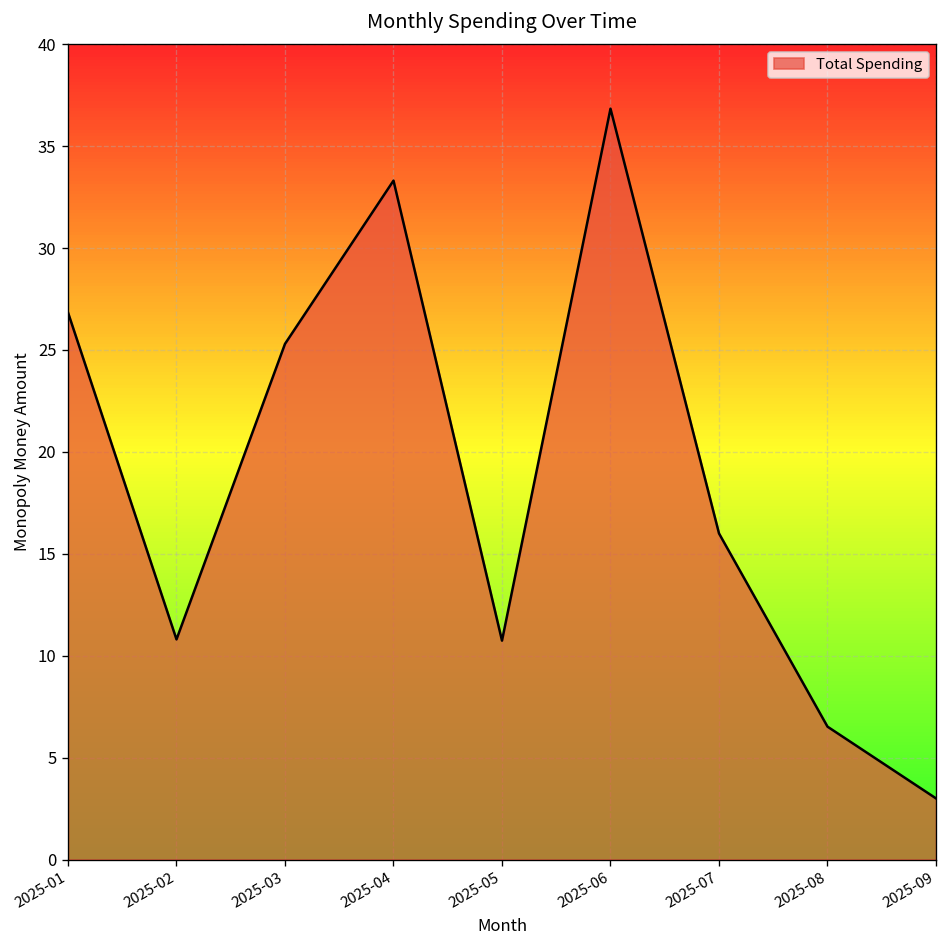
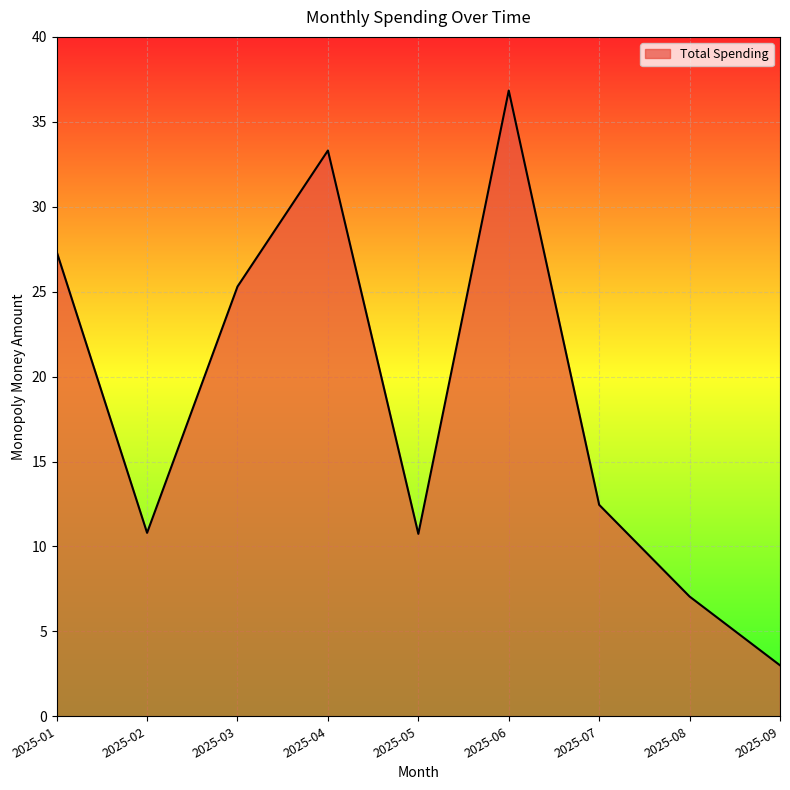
  {
-   "2025-01": 26.8,
+   "2025-01": 27.4,
    "2025-02": 10.8,
    "2025-03": 25.3,
    "2025-04": 33.3,
    "2025-05": 10.7,
    "2025-06": 36.8,
-   "2025-07": 16.0,
-   "2025-08": 6.5,
+   "2025-07": 12.5,
+   "2025-08": 7.1,
    "2025-09": 3.0
  }
